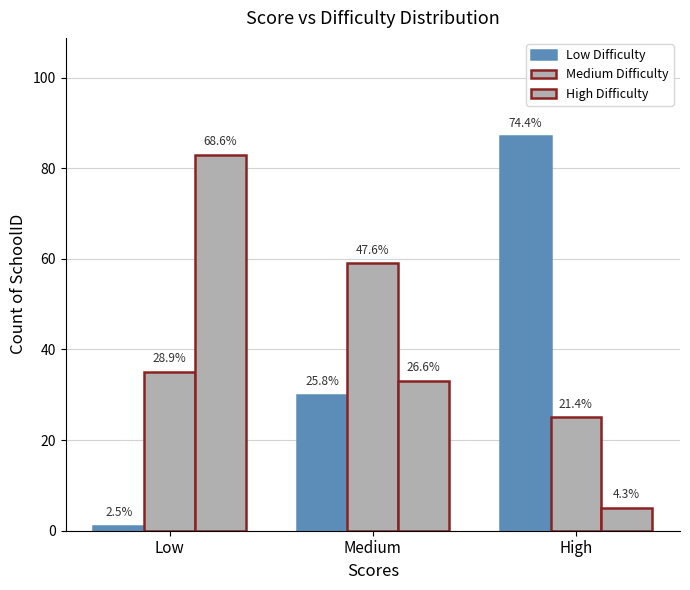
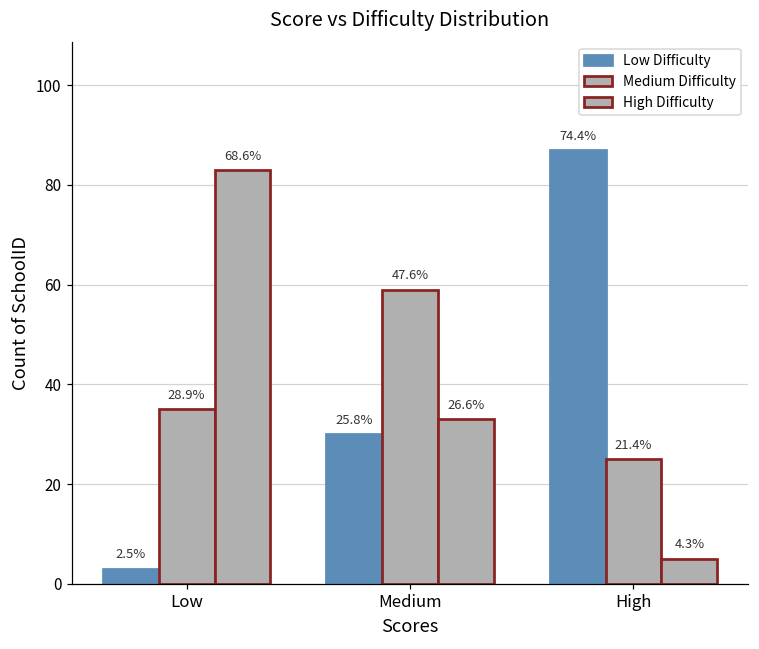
  {
    "Low Difficulty": {
-     "Low": 1
+     "Low": 3
    }
  }
